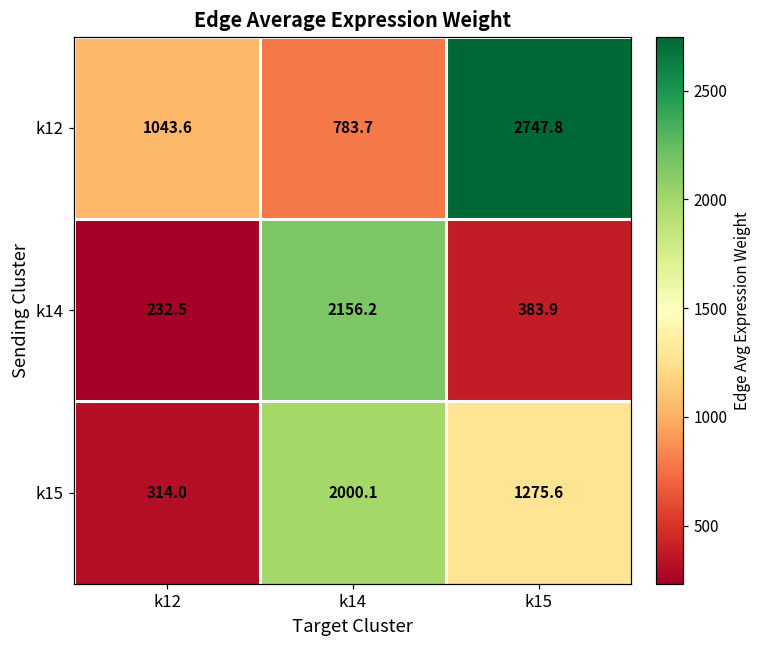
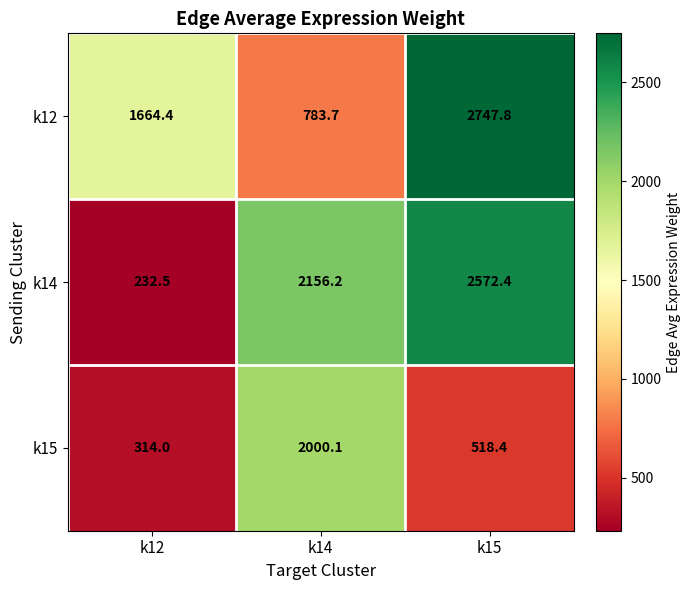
  {
    "k12": {
-     "k12": 1043.6,
+     "k12": 1664.4,
      "k14": 783.7,
      "k15": 2747.8
    },
    "k14": {
      "k12": 232.5,
      "k14": 2156.2,
-     "k15": 383.9
+     "k15": 2572.4
    },
    "k15": {
      "k12": 314.0,
      "k14": 2000.1,
-     "k15": 1275.6
+     "k15": 518.4
    }
  }
